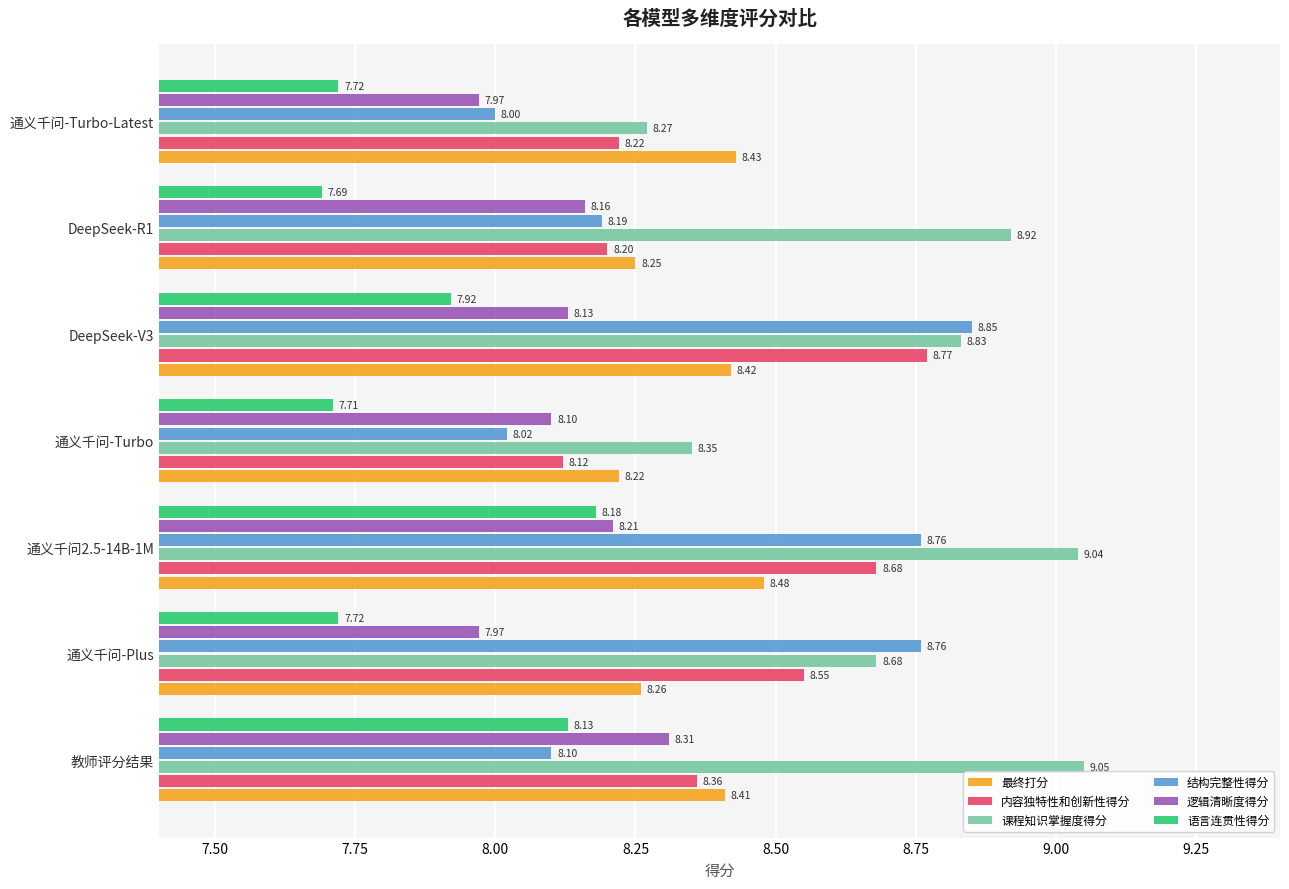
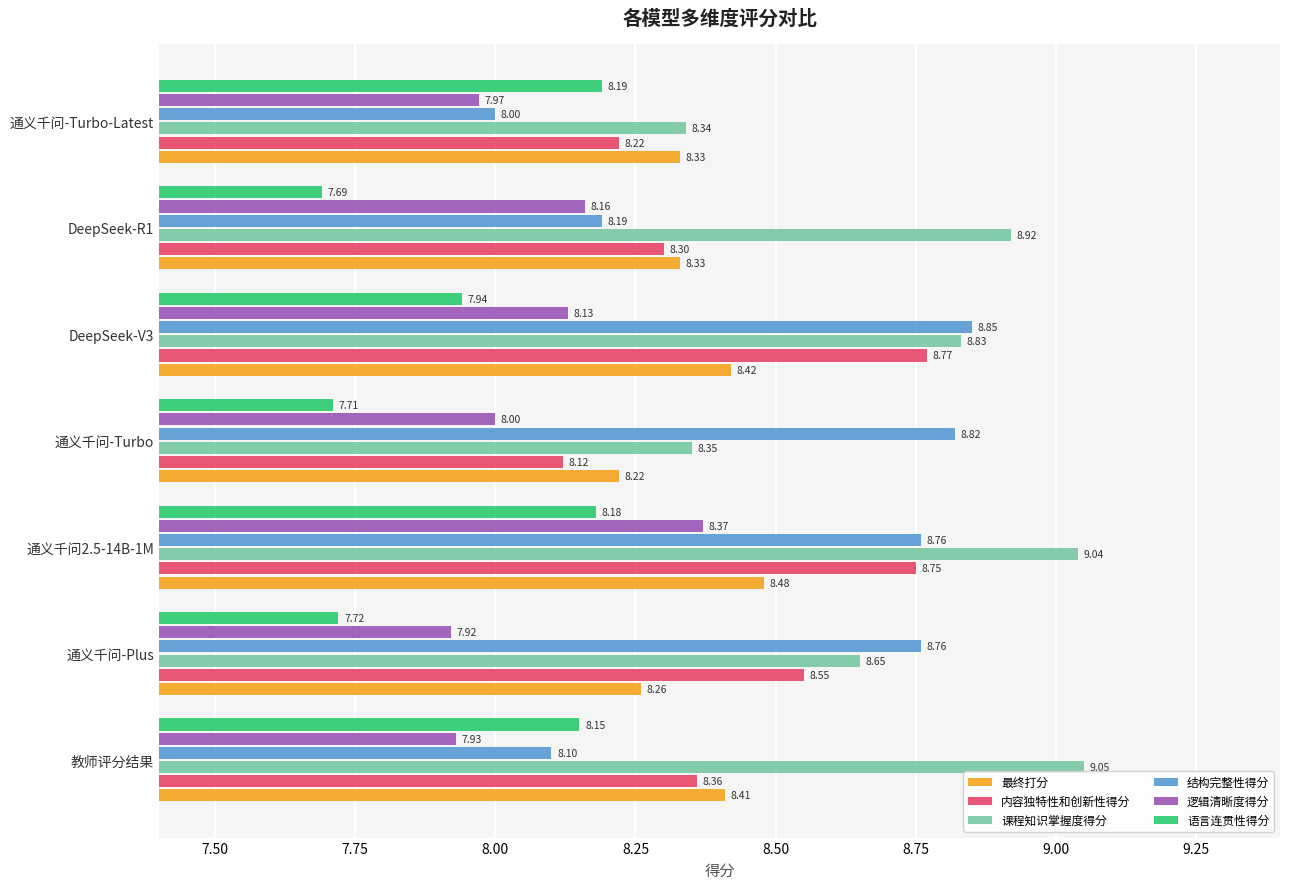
  {
    "最终打分": {
-     "通义千问-Turbo-Latest": 8.43,
-     "DeepSeek-R1": 8.25,
+     "通义千问-Turbo-Latest": 8.33,
+     "DeepSeek-R1": 8.33,
      "DeepSeek-V3": 8.42,
      "通义千问-Turbo": 8.22,
      "通义千问2.5-14B-1M": 8.48,
      "通义千问-Plus": 8.26,
      "教师评分结果": 8.41
    },
    "内容独特性和创新性得分": {
      "通义千问-Turbo-Latest": 8.22,
-     "DeepSeek-R1": 8.20,
+     "DeepSeek-R1": 8.30,
      "DeepSeek-V3": 8.77,
      "通义千问-Turbo": 8.12,
-     "通义千问2.5-14B-1M": 8.68,
+     "通义千问2.5-14B-1M": 8.75,
      "通义千问-Plus": 8.55,
      "教师评分结果": 8.36
    },
    "课程知识掌握度得分": {
-     "通义千问-Turbo-Latest": 8.27,
+     "通义千问-Turbo-Latest": 8.34,
      "DeepSeek-R1": 8.92,
      "DeepSeek-V3": 8.83,
      "通义千问-Turbo": 8.35,
      "通义千问2.5-14B-1M": 9.04,
-     "通义千问-Plus": 8.68
+     "通义千问-Plus": 8.65
    },
    "结构完整性得分": {
      "通义千问-Turbo-Latest": 8.00,
      "DeepSeek-R1": 8.19,
      "DeepSeek-V3": 8.85,
-     "通义千问-Turbo": 8.02,
+     "通义千问-Turbo": 8.82,
      "通义千问2.5-14B-1M": 8.76,
      "通义千问-Plus": 8.76,
      "教师评分结果": 8.10
    },
    "逻辑清晰度得分": {
      "通义千问-Turbo-Latest": 7.97,
      "DeepSeek-R1": 8.16,
      "DeepSeek-V3": 8.13,
-     "通义千问-Turbo": 8.10,
-     "通义千问2.5-14B-1M": 8.21,
-     "通义千问-Plus": 7.97,
-     "教师评分结果": 8.31
+     "通义千问-Turbo": 8.00,
+     "通义千问2.5-14B-1M": 8.37,
+     "通义千问-Plus": 7.92,
+     "教师评分结果": 7.93
    },
    "语言连贯性得分": {
-     "通义千问-Turbo-Latest": 7.72,
+     "通义千问-Turbo-Latest": 8.19,
      "DeepSeek-R1": 7.69,
-     "DeepSeek-V3": 7.92,
+     "DeepSeek-V3": 7.94,
      "通义千问-Turbo": 7.71,
      "通义千问2.5-14B-1M": 8.18,
      "通义千问-Plus": 7.72,
-     "教师评分结果": 8.13
+     "教师评分结果": 8.15
    }
  }
